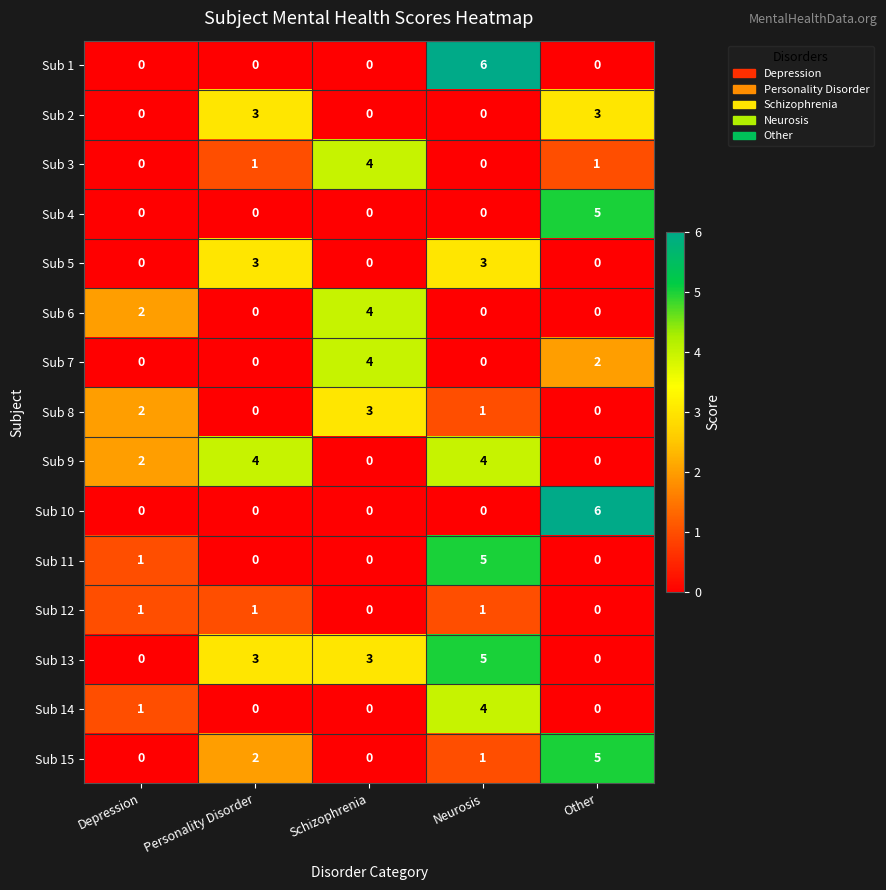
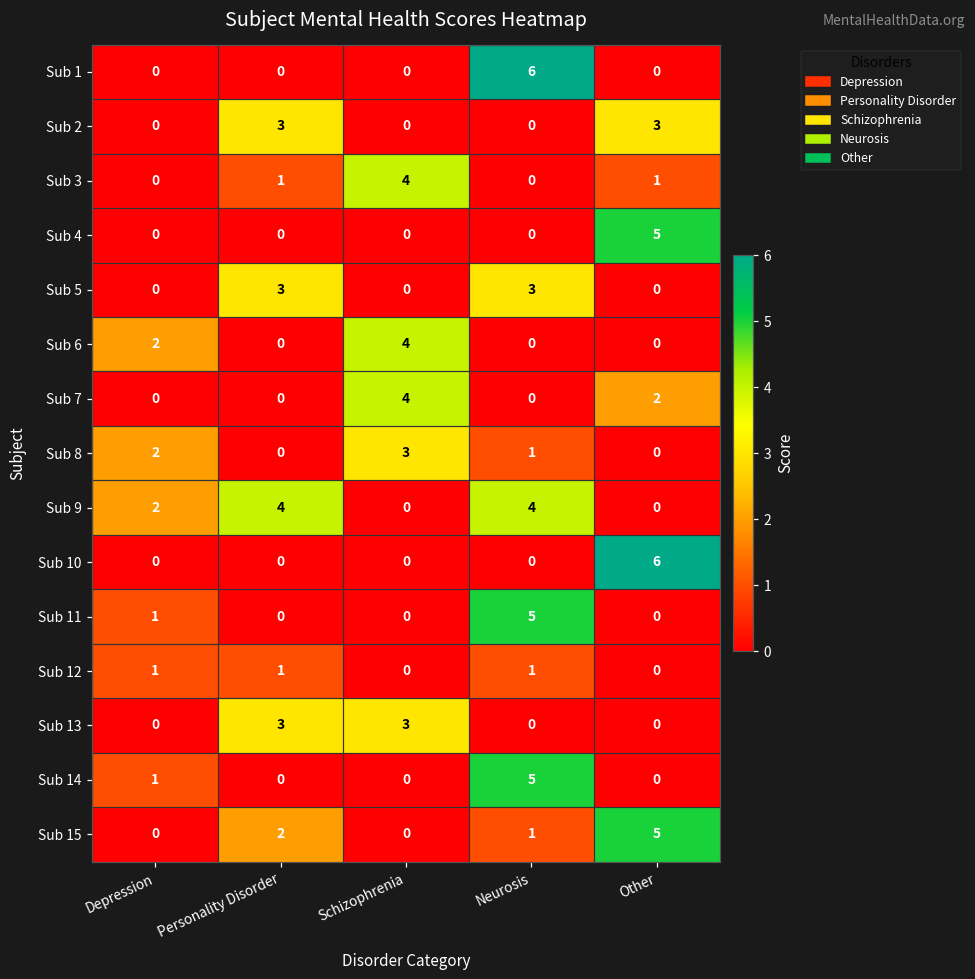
  {
    "Sub 1": {
      "Depression": 0,
      "Personality Disorder": 0,
      "Schizophrenia": 0,
      "Neurosis": 6,
      "Other": 0
    },
    "Sub 2": {
      "Depression": 0,
      "Personality Disorder": 3,
      "Schizophrenia": 0,
      "Neurosis": 0,
      "Other": 3
    },
    "Sub 3": {
      "Depression": 0,
      "Personality Disorder": 1,
      "Schizophrenia": 4,
      "Neurosis": 0,
      "Other": 1
    },
    "Sub 4": {
      "Depression": 0,
      "Personality Disorder": 0,
      "Schizophrenia": 0,
      "Neurosis": 0,
      "Other": 5
    },
    "Sub 5": {
      "Depression": 0,
      "Personality Disorder": 3,
      "Schizophrenia": 0,
      "Neurosis": 3,
      "Other": 0
    },
    "Sub 6": {
      "Depression": 2,
      "Personality Disorder": 0,
      "Schizophrenia": 4,
      "Neurosis": 0,
      "Other": 0
    },
    "Sub 7": {
      "Depression": 0,
      "Personality Disorder": 0,
      "Schizophrenia": 4,
      "Neurosis": 0,
      "Other": 2
    },
    "Sub 8": {
      "Depression": 2,
      "Personality Disorder": 0,
      "Schizophrenia": 3,
      "Neurosis": 1,
      "Other": 0
    },
    "Sub 9": {
      "Depression": 2,
      "Personality Disorder": 4,
      "Schizophrenia": 0,
      "Neurosis": 4,
      "Other": 0
    },
    "Sub 10": {
      "Depression": 0,
      "Personality Disorder": 0,
      "Schizophrenia": 0,
      "Neurosis": 0,
      "Other": 6
    },
    "Sub 11": {
      "Depression": 1,
      "Personality Disorder": 0,
      "Schizophrenia": 0,
      "Neurosis": 5,
      "Other": 0
    },
    "Sub 12": {
      "Depression": 1,
      "Personality Disorder": 1,
      "Schizophrenia": 0,
      "Neurosis": 1,
      "Other": 0
    },
    "Sub 13": {
      "Depression": 0,
      "Personality Disorder": 3,
      "Schizophrenia": 3,
-     "Neurosis": 5,
+     "Neurosis": 0,
      "Other": 0
    },
    "Sub 14": {
      "Depression": 1,
      "Personality Disorder": 0,
      "Schizophrenia": 0,
-     "Neurosis": 4,
+     "Neurosis": 5,
      "Other": 0
    },
    "Sub 15": {
      "Depression": 0,
      "Personality Disorder": 2,
      "Schizophrenia": 0,
      "Neurosis": 1,
      "Other": 5
    }
  }
